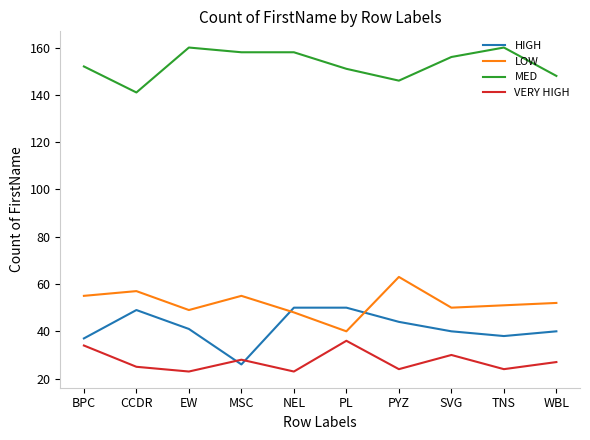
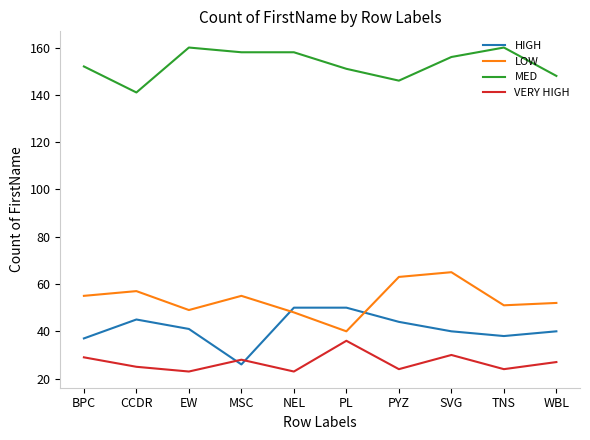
  {
    "HIGH": {
      "BPC": 37,
-     "CCDR": 49,
+     "CCDR": 45,
      "EW": 41,
      "MSC": 26,
      "NEL": 50,
      "PL": 50,
      "PYZ": 44,
      "SVG": 40,
      "TNS": 38,
      "WBL": 40
    },
    "LOW": {
      "BPC": 55,
      "CCDR": 57,
      "EW": 49,
      "MSC": 55,
      "NEL": 48,
      "PL": 40,
      "PYZ": 63,
-     "SVG": 50,
+     "SVG": 65,
      "TNS": 51,
      "WBL": 52
    },
    "MED": {
      "BPC": 152,
      "CCDR": 141,
      "EW": 160,
      "MSC": 158,
      "NEL": 158,
      "PL": 151,
      "PYZ": 146,
      "SVG": 156,
      "TNS": 160,
      "WBL": 148
    },
    "VERY HIGH": {
-     "BPC": 34,
+     "BPC": 29,
      "CCDR": 25,
      "EW": 23,
      "MSC": 28,
      "NEL": 23,
      "PL": 36,
      "PYZ": 24,
      "SVG": 30,
      "TNS": 24,
      "WBL": 27
    }
  }
